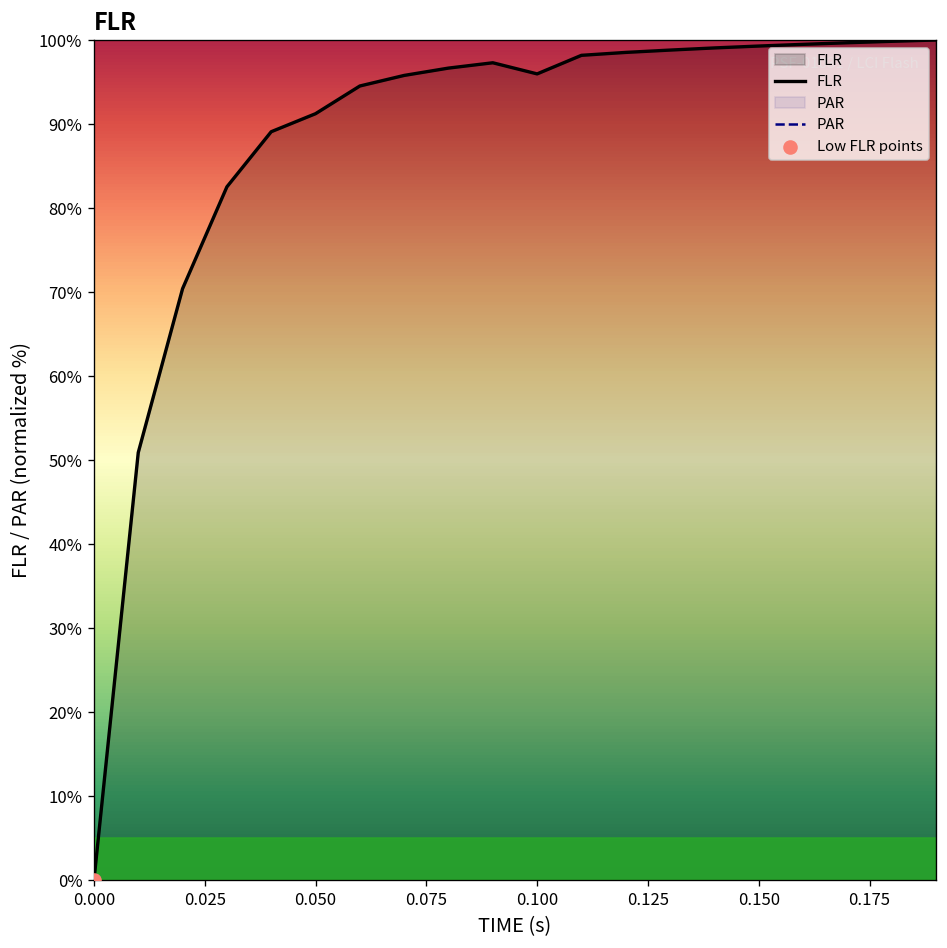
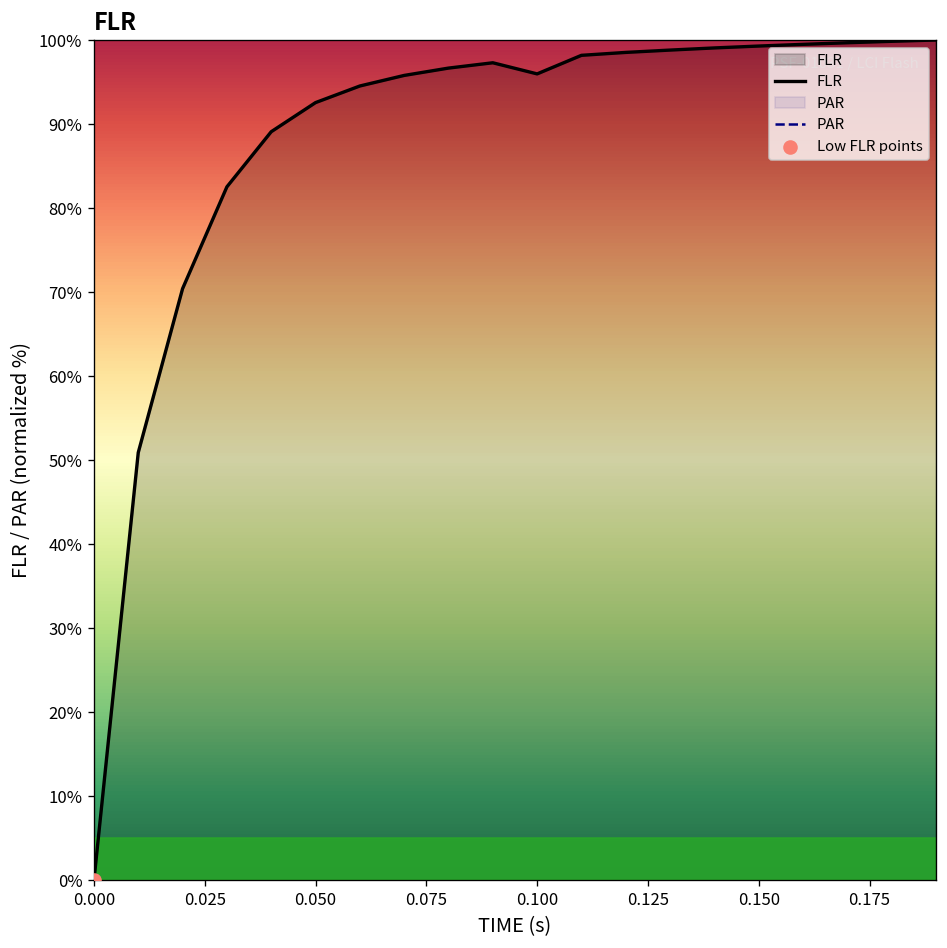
  {
    "FLR": {
-     "0.050": "91%",
+     "0.050": "93%",
      "0.100": "96%",
      "0.150": "99%"
    }
  }
